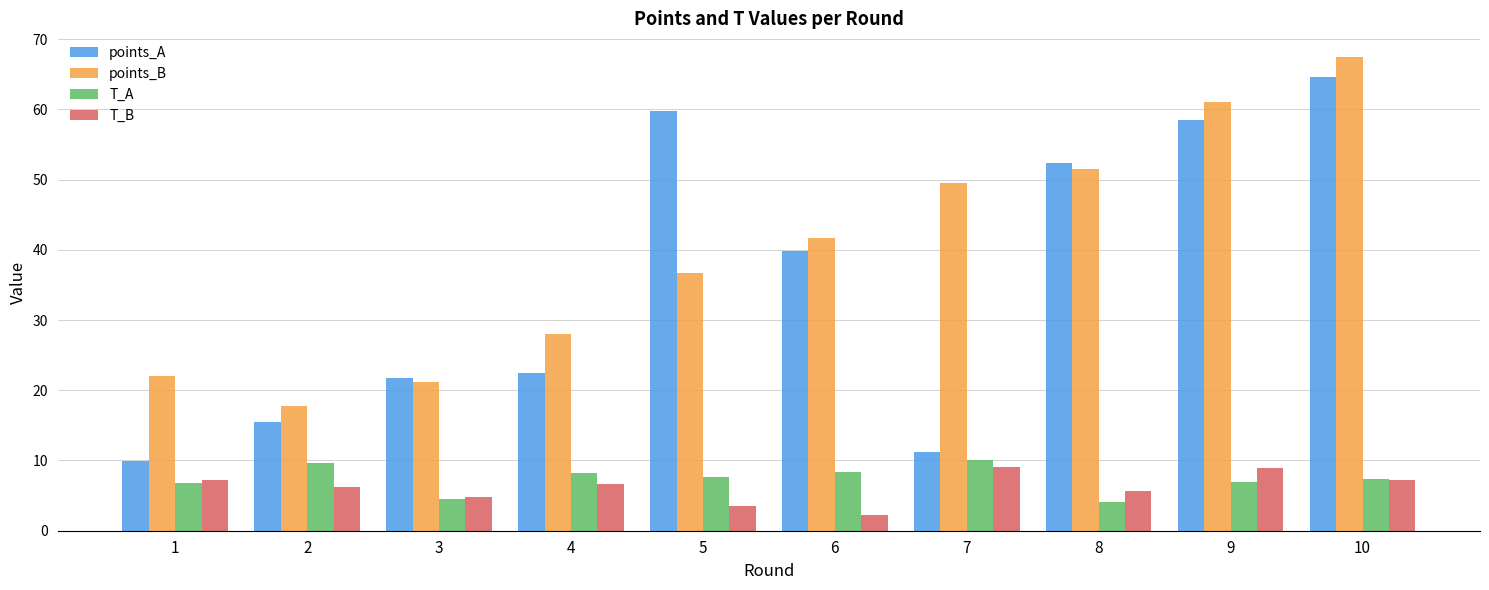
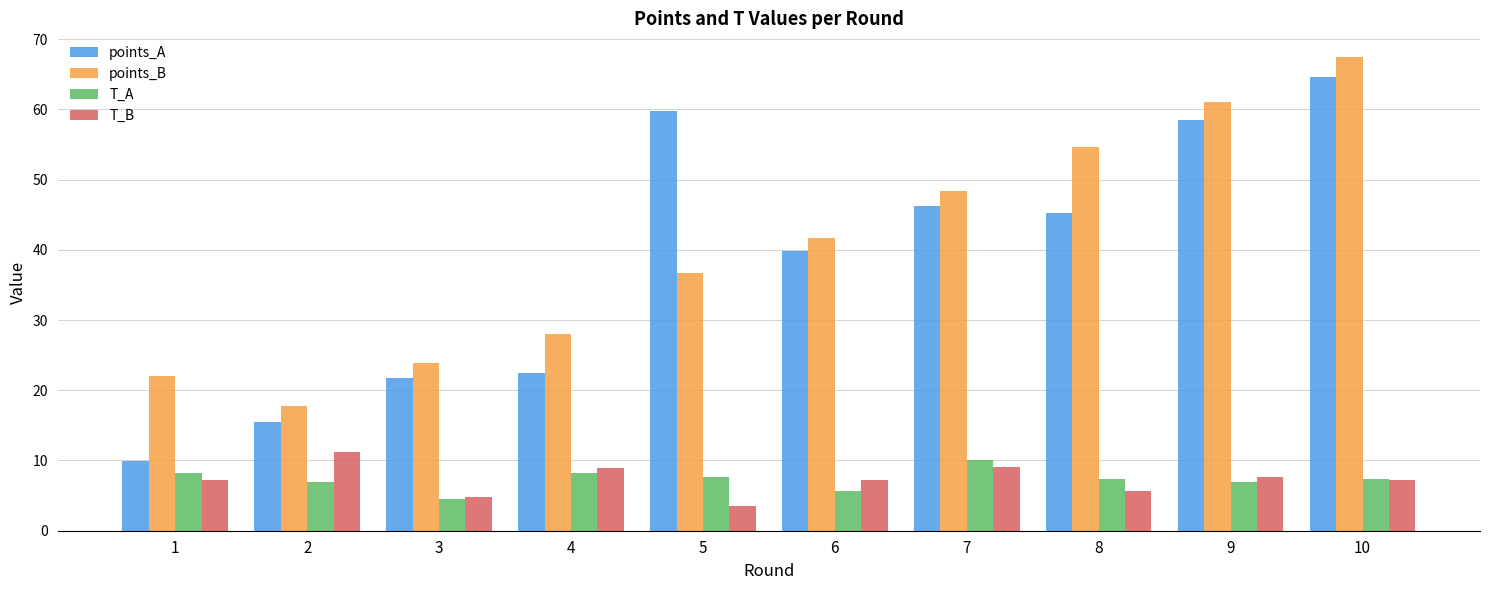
  {
    "points_A": {
      "1": 10,
      "2": 16,
      "3": 22,
      "4": 22,
      "5": 60,
      "6": 40,
-     "7": 11,
-     "8": 52,
+     "7": 46,
+     "8": 45,
      "9": 58,
      "10": 65
    },
    "points_B": {
      "1": 22,
      "2": 18,
-     "3": 21,
+     "3": 24,
      "4": 28,
      "5": 37,
      "6": 42,
-     "7": 49,
-     "8": 51,
+     "7": 48,
+     "8": 55,
      "9": 61,
      "10": 67
    },
    "T_A": {
-     "1": 7,
-     "2": 10,
+     "1": 8,
+     "2": 7,
      "3": 5,
      "4": 8,
      "5": 8,
-     "6": 8,
+     "6": 6,
      "7": 10,
-     "8": 4,
+     "8": 7,
      "9": 7,
      "10": 7
    },
    "T_B": {
      "1": 7,
-     "2": 6,
+     "2": 11,
      "3": 5,
-     "4": 7,
+     "4": 9,
      "5": 4,
-     "6": 2,
+     "6": 7,
      "7": 9,
      "8": 6,
-     "9": 9,
+     "9": 8,
      "10": 7
    }
  }
